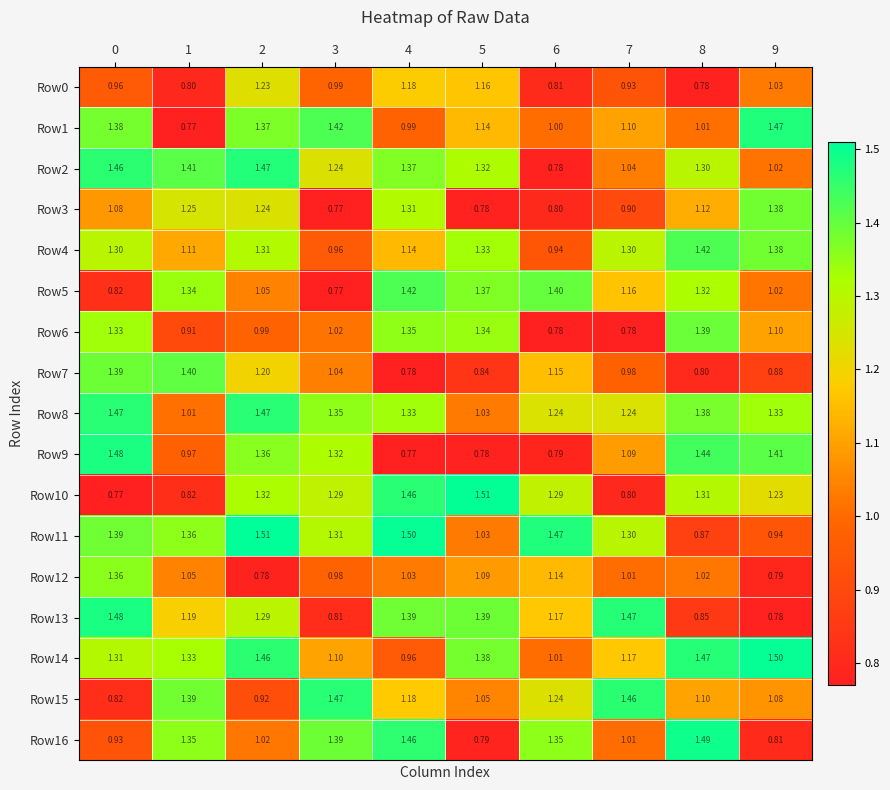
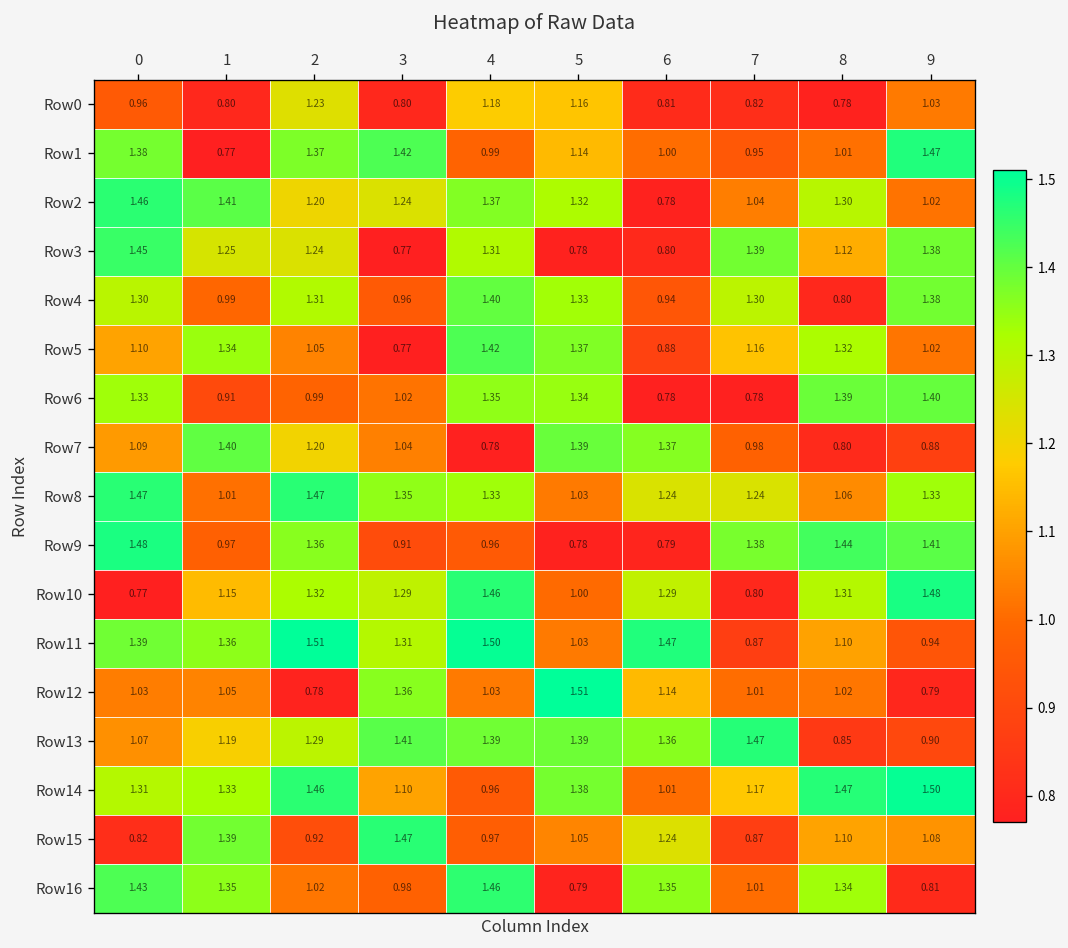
  {
    "Row0": {
      "0": 0.96,
      "1": 0.80,
      "2": 1.23,
-     "3": 0.99,
+     "3": 0.80,
      "4": 1.18,
      "5": 1.16,
      "6": 0.81,
-     "7": 0.93,
+     "7": 0.82,
      "8": 0.78,
      "9": 1.03
    },
    "Row1": {
      "0": 1.38,
      "1": 0.77,
      "2": 1.37,
      "3": 1.42,
      "4": 0.99,
      "5": 1.14,
      "6": 1.00,
-     "7": 1.10,
+     "7": 0.95,
      "8": 1.01,
      "9": 1.47
    },
    "Row2": {
      "0": 1.46,
      "1": 1.41,
-     "2": 1.47,
+     "2": 1.20,
      "3": 1.24,
      "4": 1.37,
      "5": 1.32,
      "6": 0.78,
      "7": 1.04,
      "8": 1.30,
      "9": 1.02
    },
    "Row3": {
-     "0": 1.08,
+     "0": 1.45,
      "1": 1.25,
      "2": 1.24,
      "3": 0.77,
      "4": 1.31,
      "5": 0.78,
      "6": 0.80,
-     "7": 0.90,
+     "7": 1.39,
      "8": 1.12,
      "9": 1.38
    },
    "Row4": {
      "0": 1.30,
-     "1": 1.11,
+     "1": 0.99,
      "2": 1.31,
      "3": 0.96,
-     "4": 1.14,
+     "4": 1.40,
      "5": 1.33,
      "6": 0.94,
      "7": 1.30,
-     "8": 1.42,
+     "8": 0.80,
      "9": 1.38
    },
    "Row5": {
-     "0": 0.82,
+     "0": 1.10,
      "1": 1.34,
      "2": 1.05,
      "3": 0.77,
      "4": 1.42,
      "5": 1.37,
-     "6": 1.40,
+     "6": 0.88,
      "7": 1.16,
      "8": 1.32,
      "9": 1.02
    },
    "Row6": {
      "0": 1.33,
      "1": 0.91,
      "2": 0.99,
      "3": 1.02,
      "4": 1.35,
      "5": 1.34,
      "6": 0.78,
      "7": 0.78,
      "8": 1.39,
-     "9": 1.10
+     "9": 1.40
    },
    "Row7": {
-     "0": 1.39,
+     "0": 1.09,
      "1": 1.40,
      "2": 1.20,
      "3": 1.04,
      "4": 0.78,
-     "5": 0.84,
-     "6": 1.15,
+     "5": 1.39,
+     "6": 1.37,
      "7": 0.98,
      "8": 0.80,
      "9": 0.88
    },
    "Row8": {
      "0": 1.47,
      "1": 1.01,
      "2": 1.47,
      "3": 1.35,
      "4": 1.33,
      "5": 1.03,
      "6": 1.24,
      "7": 1.24,
-     "8": 1.38,
+     "8": 1.06,
      "9": 1.33
    },
    "Row9": {
      "0": 1.48,
      "1": 0.97,
      "2": 1.36,
-     "3": 1.32,
-     "4": 0.77,
+     "3": 0.91,
+     "4": 0.96,
      "5": 0.78,
      "6": 0.79,
-     "7": 1.09,
+     "7": 1.38,
      "8": 1.44,
      "9": 1.41
    },
    "Row10": {
      "0": 0.77,
-     "1": 0.82,
+     "1": 1.15,
      "2": 1.32,
      "3": 1.29,
      "4": 1.46,
-     "5": 1.51,
+     "5": 1.00,
      "6": 1.29,
      "7": 0.80,
      "8": 1.31,
-     "9": 1.23
+     "9": 1.48
    },
    "Row11": {
      "0": 1.39,
      "1": 1.36,
      "2": 1.51,
      "3": 1.31,
      "4": 1.50,
      "5": 1.03,
      "6": 1.47,
-     "7": 1.30,
-     "8": 0.87,
+     "7": 0.87,
+     "8": 1.10,
      "9": 0.94
    },
    "Row12": {
-     "0": 1.36,
+     "0": 1.03,
      "1": 1.05,
      "2": 0.78,
-     "3": 0.98,
+     "3": 1.36,
      "4": 1.03,
-     "5": 1.09,
+     "5": 1.51,
      "6": 1.14,
      "7": 1.01,
      "8": 1.02,
      "9": 0.79
    },
    "Row13": {
-     "0": 1.48,
+     "0": 1.07,
      "1": 1.19,
      "2": 1.29,
-     "3": 0.81,
+     "3": 1.41,
      "4": 1.39,
      "5": 1.39,
-     "6": 1.17,
+     "6": 1.36,
      "7": 1.47,
      "8": 0.85,
-     "9": 0.78
+     "9": 0.90
    },
    "Row14": {
      "0": 1.31,
      "1": 1.33,
      "2": 1.46,
      "3": 1.10,
      "4": 0.96,
      "5": 1.38,
      "6": 1.01,
      "7": 1.17,
      "8": 1.47,
      "9": 1.50
    },
    "Row15": {
      "0": 0.82,
      "1": 1.39,
      "2": 0.92,
      "3": 1.47,
-     "4": 1.18,
+     "4": 0.97,
      "5": 1.05,
      "6": 1.24,
-     "7": 1.46,
+     "7": 0.87,
      "8": 1.10,
      "9": 1.08
    },
    "Row16": {
-     "0": 0.93,
+     "0": 1.43,
      "1": 1.35,
      "2": 1.02,
-     "3": 1.39,
+     "3": 0.98,
      "4": 1.46,
      "5": 0.79,
      "6": 1.35,
      "7": 1.01,
-     "8": 1.49,
+     "8": 1.34,
      "9": 0.81
    }
  }
